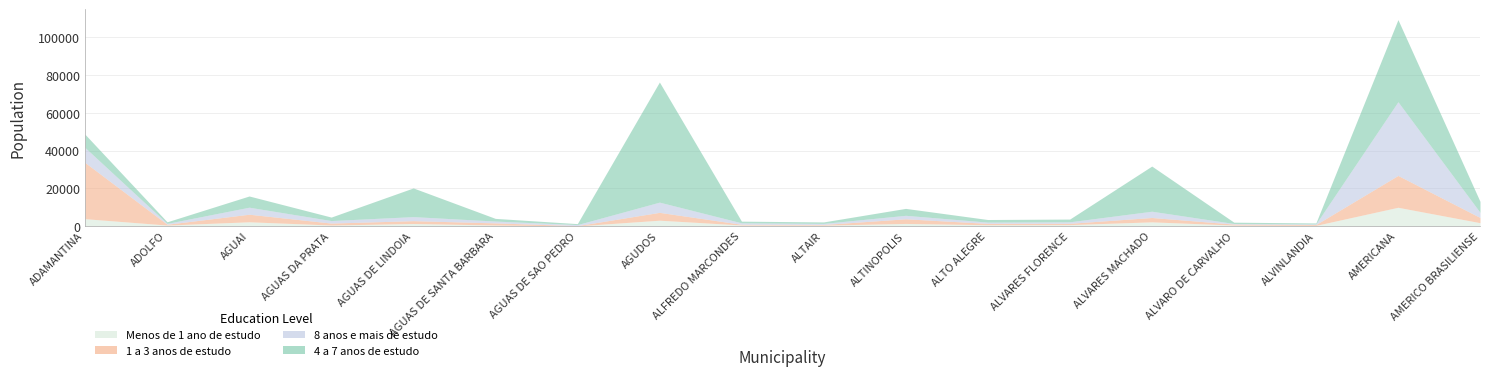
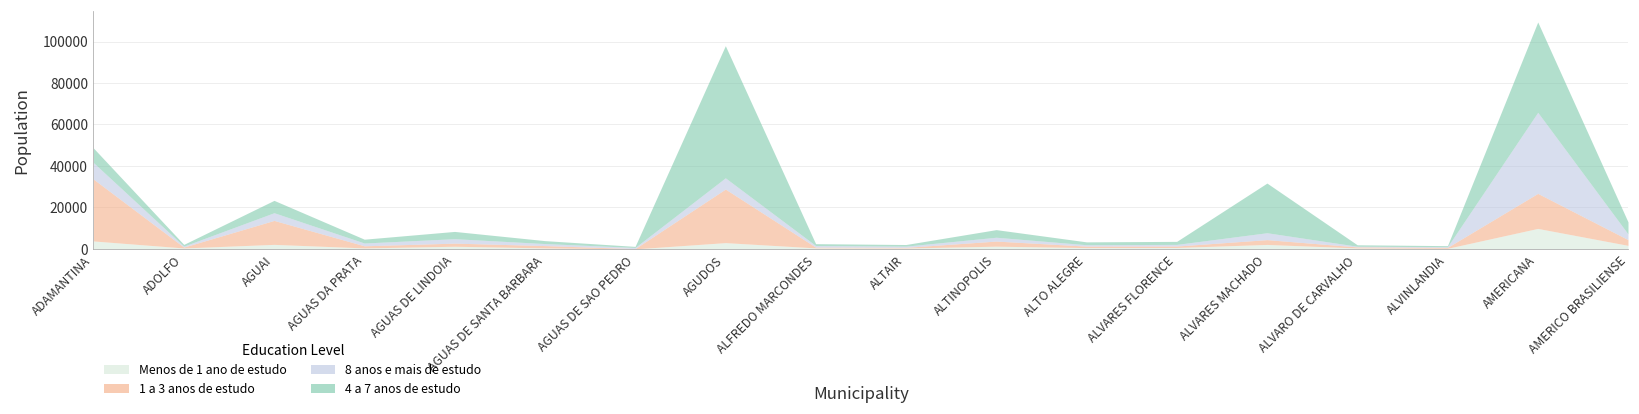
  {
    "1 a 3 anos de estudo": {
      "ADAMANTINA": 30000,
-     "AGUAI": 4000,
+     "AGUAI": 12000,
      "AGUAS DE LINDOIA": 2000,
-     "AGUDOS": 4000,
+     "AGUDOS": 26000,
      "ALTINOPOLIS": 2000,
      "ALVARES MACHADO": 2000,
      "AMERICANA": 17000,
      "AMERICO BRASILIENSE": 3000
    },
    "4 a 7 anos de estudo": {
      "ADAMANTINA": 7000,
      "AGUAI": 6000,
      "AGUAS DA PRATA": 2000,
-     "AGUAS DE LINDOIA": 15000,
+     "AGUAS DE LINDOIA": 3000,
      "AGUAS DE SANTA BARBARA": 1000,
      "AGUDOS": 64000,
      "ALTINOPOLIS": 4000,
      "ALTO ALEGRE": 1000,
      "ALVARES FLORENCE": 1000,
      "ALVARES MACHADO": 24000,
      "AMERICANA": 44000,
      "AMERICO BRASILIENSE": 6000
    }
  }
